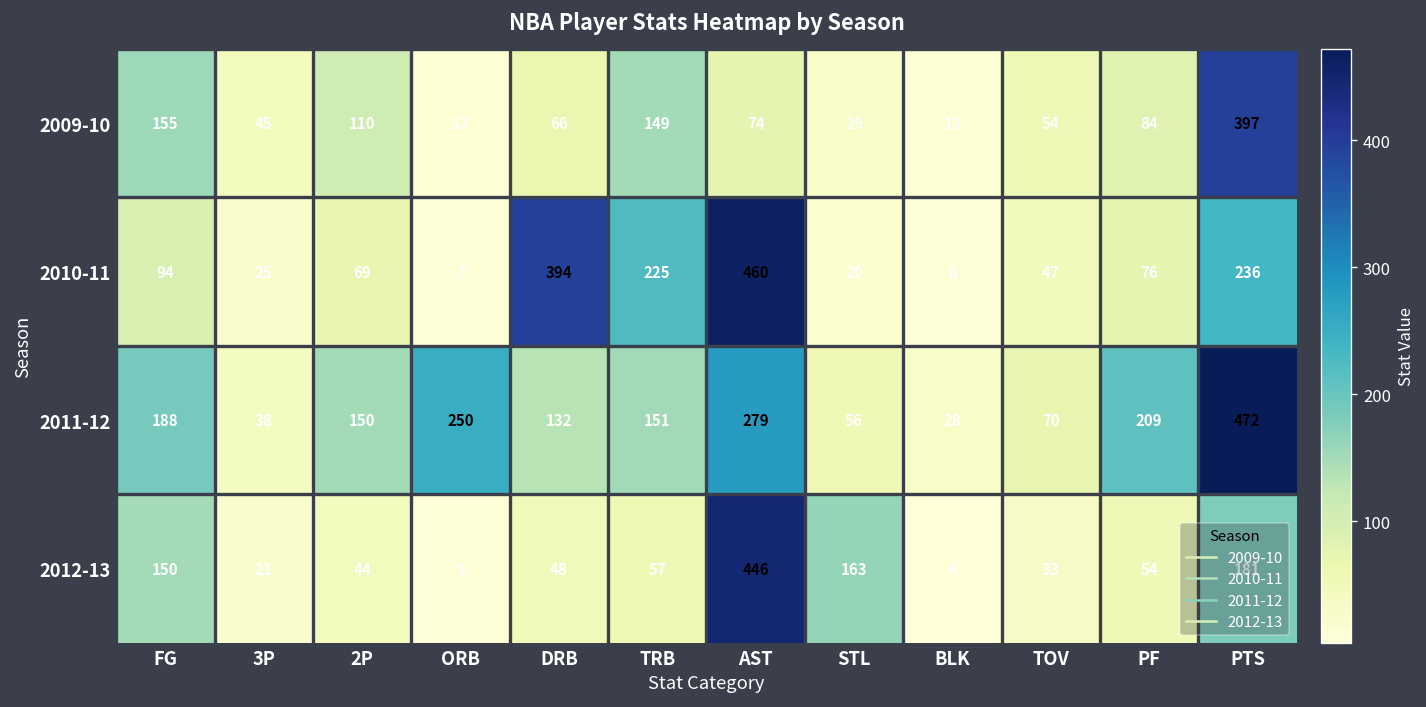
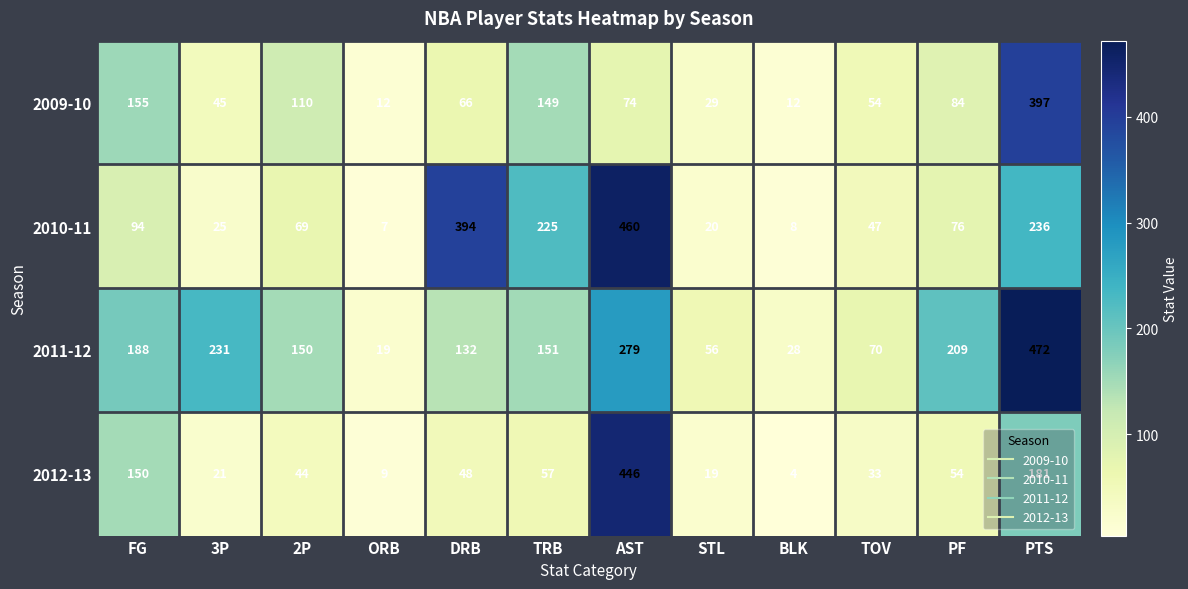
  {
    "2009-10": {
      "FG": 155,
      "3P": 45,
      "2P": 110,
      "DRB": 66,
      "TRB": 149,
      "AST": 74,
      "STL": 29,
      "TOV": 54,
      "PF": 84,
      "PTS": 397
    },
    "2010-11": {
      "FG": 94,
      "3P": 25,
      "2P": 69,
      "DRB": 394,
      "TRB": 225,
      "AST": 460,
      "STL": 20,
      "TOV": 47,
      "PF": 76,
      "PTS": 236
    },
    "2011-12": {
      "FG": 188,
-     "3P": 38,
+     "3P": 231,
      "2P": 150,
-     "ORB": 250,
+     "ORB": 19,
      "DRB": 132,
      "TRB": 151,
      "AST": 279,
      "STL": 56,
      "BLK": 28,
      "TOV": 70,
      "PF": 209,
      "PTS": 472
    },
    "2012-13": {
      "FG": 150,
      "3P": 21,
      "2P": 44,
      "DRB": 48,
      "TRB": 57,
      "AST": 446,
-     "STL": 163,
+     "STL": 19,
      "TOV": 33,
      "PF": 54
    }
  }
